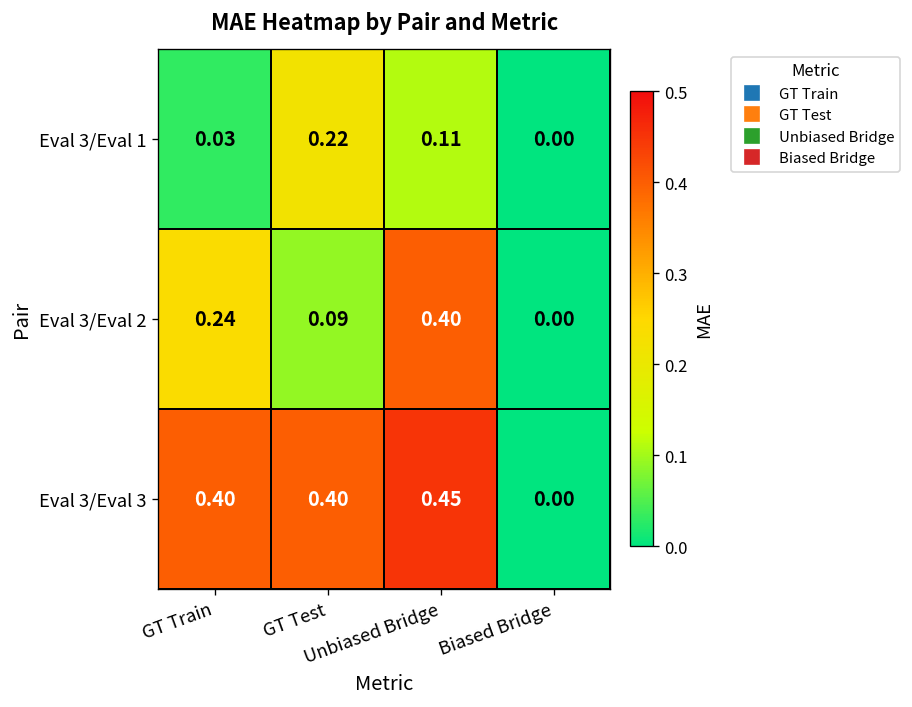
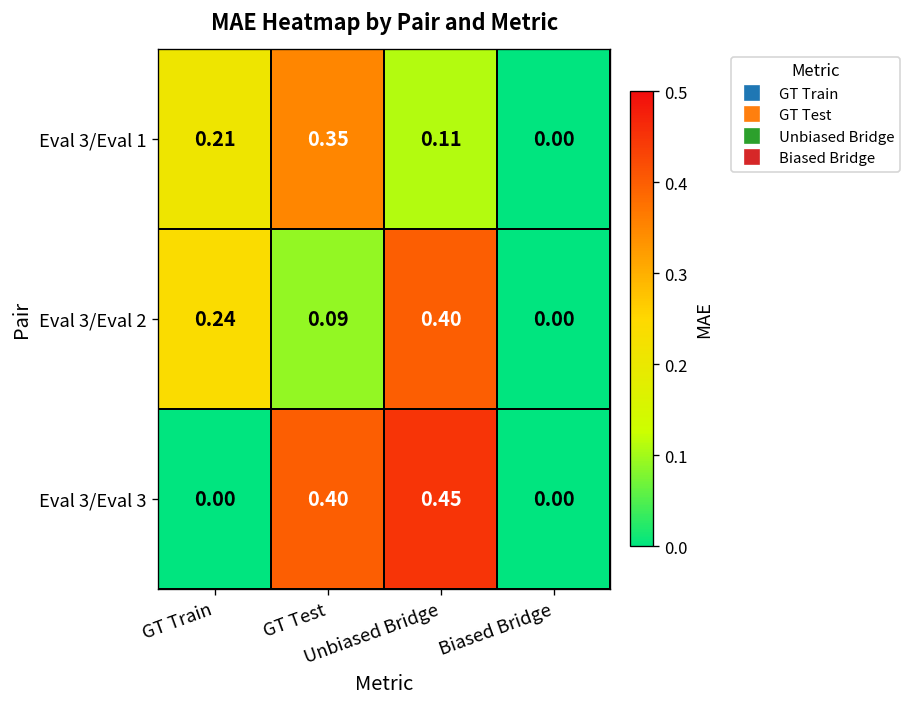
  {
    "Eval 3/Eval 1": {
-     "GT Train": 0.03,
-     "GT Test": 0.22,
+     "GT Train": 0.21,
+     "GT Test": 0.35,
      "Unbiased Bridge": 0.11,
      "Biased Bridge": 0.00
    },
    "Eval 3/Eval 2": {
      "GT Train": 0.24,
      "GT Test": 0.09,
      "Unbiased Bridge": 0.40,
      "Biased Bridge": 0.00
    },
    "Eval 3/Eval 3": {
-     "GT Train": 0.40,
+     "GT Train": 0.00,
      "GT Test": 0.40,
      "Unbiased Bridge": 0.45,
      "Biased Bridge": 0.00
    }
  }
